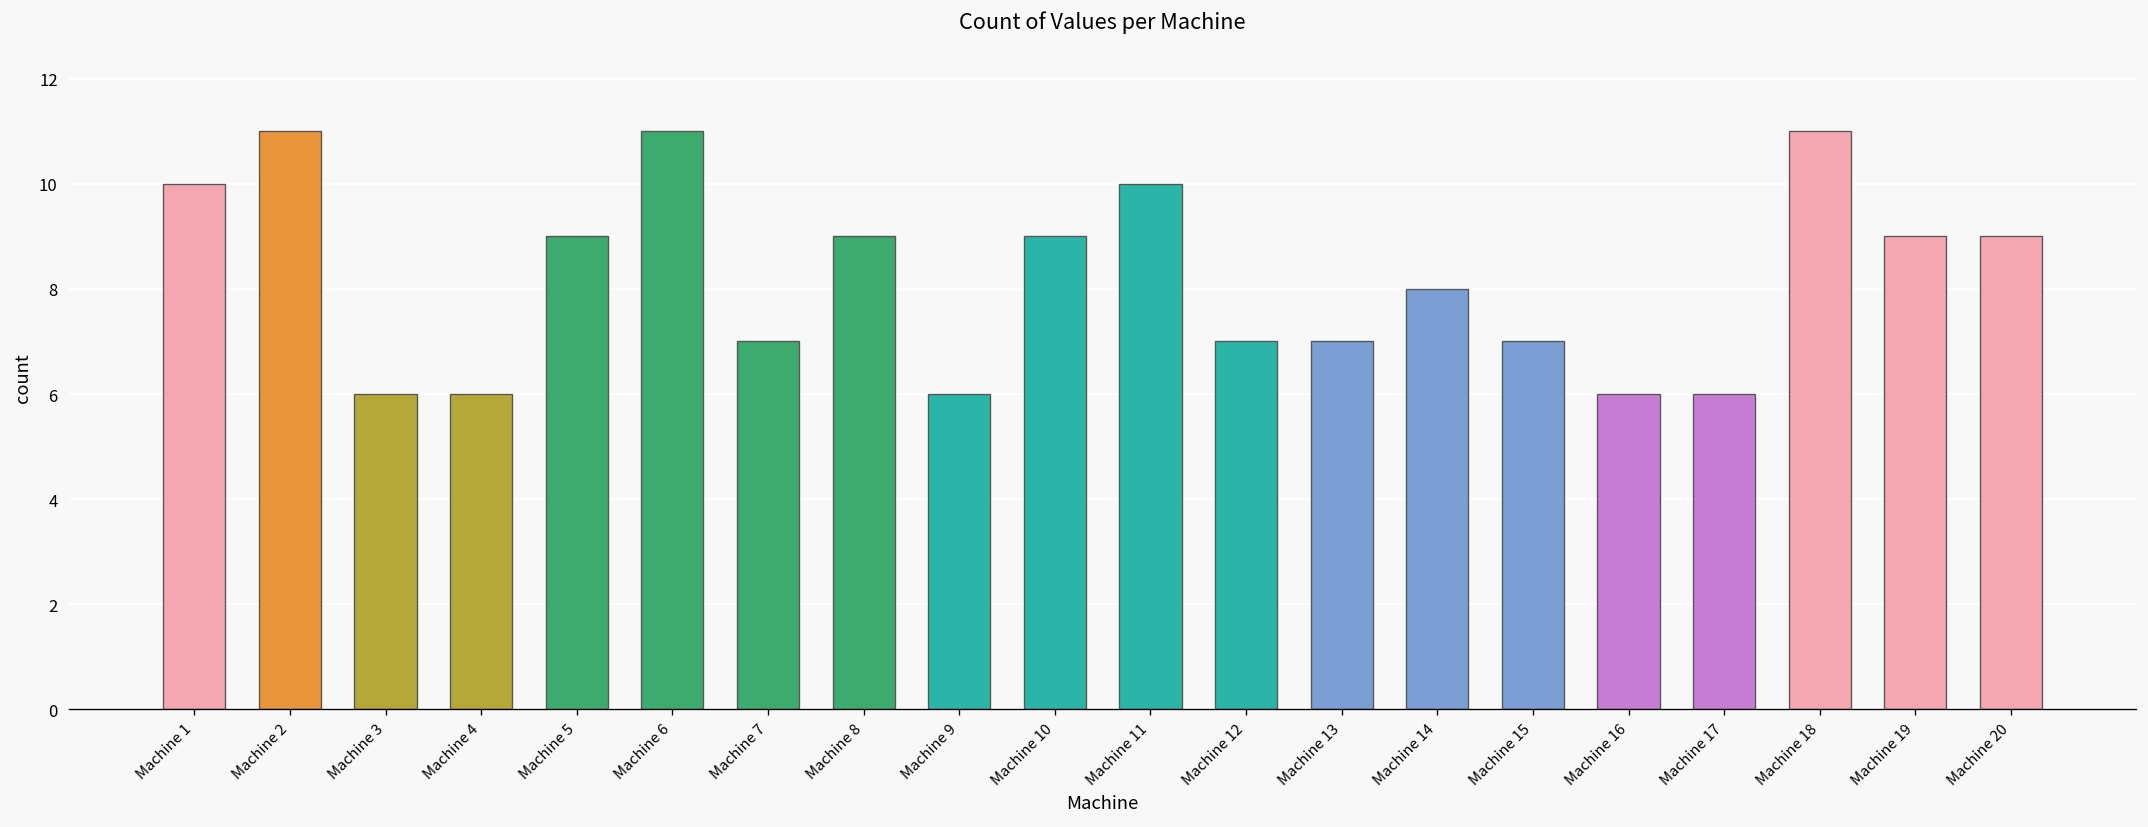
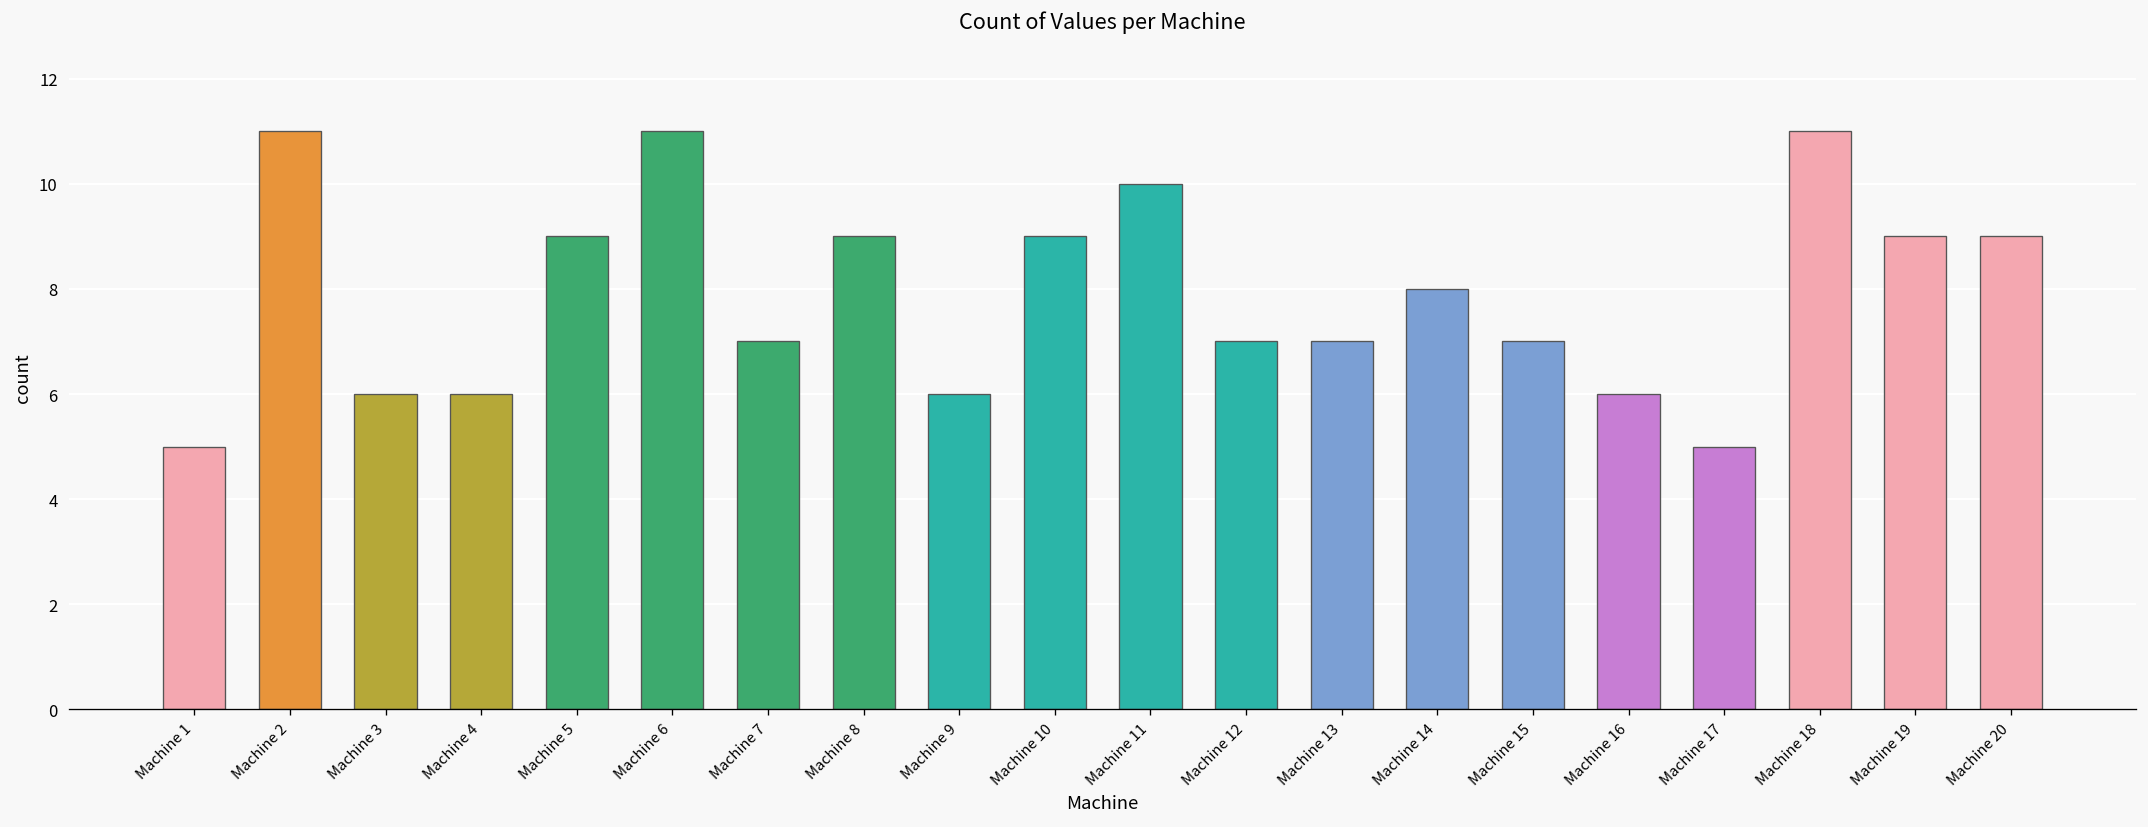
  {
-   "Machine 1": 10,
+   "Machine 1": 5,
    "Machine 2": 11,
    "Machine 3": 6,
    "Machine 4": 6,
    "Machine 5": 9,
    "Machine 6": 11,
    "Machine 7": 7,
    "Machine 8": 9,
    "Machine 9": 6,
    "Machine 10": 9,
    "Machine 11": 10,
    "Machine 12": 7,
    "Machine 13": 7,
    "Machine 14": 8,
    "Machine 15": 7,
    "Machine 16": 6,
-   "Machine 17": 6,
+   "Machine 17": 5,
    "Machine 18": 11,
    "Machine 19": 9,
    "Machine 20": 9
  }
